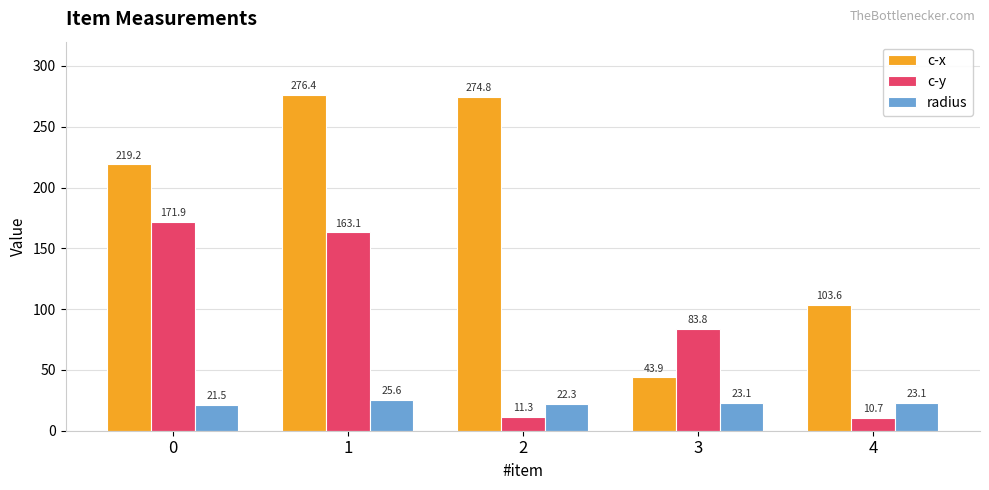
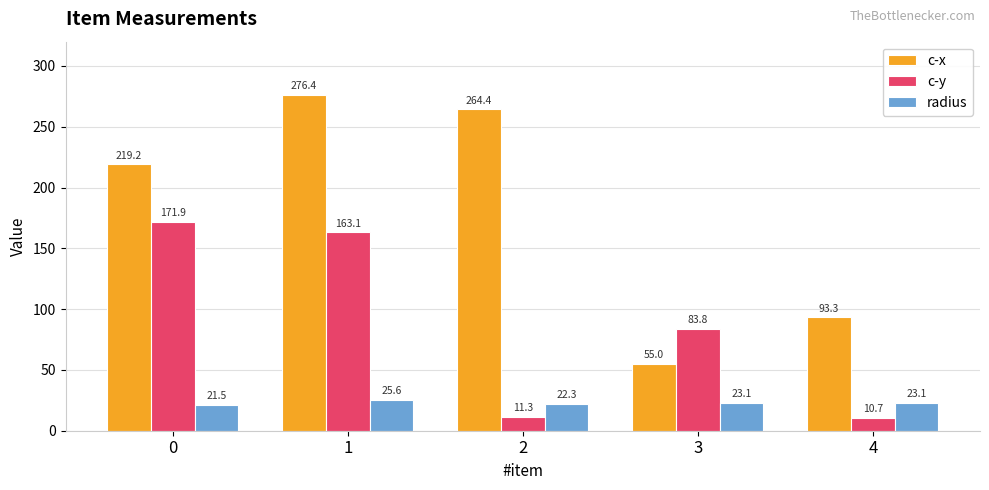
  {
    "c-x": {
      "0": 219.2,
      "1": 276.4,
-     "2": 274.8,
-     "3": 43.9,
-     "4": 103.6
+     "2": 264.4,
+     "3": 55.0,
+     "4": 93.3
    },
    "c-y": {
      "0": 171.9,
      "1": 163.1,
      "2": 11.3,
      "3": 83.8,
      "4": 10.7
    },
    "radius": {
      "0": 21.5,
      "1": 25.6,
      "2": 22.3,
      "3": 23.1,
      "4": 23.1
    }
  }
